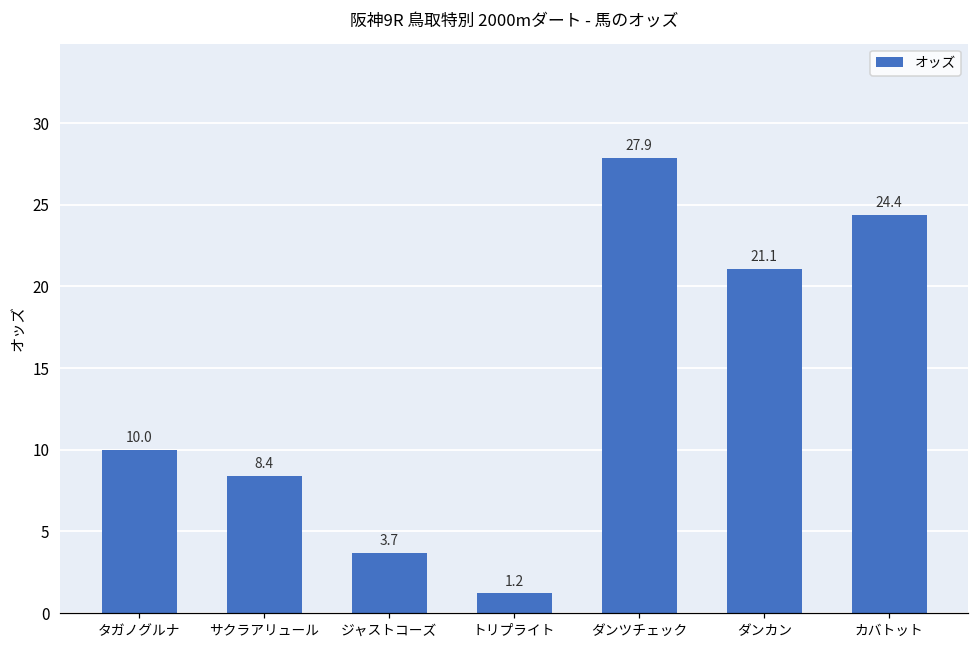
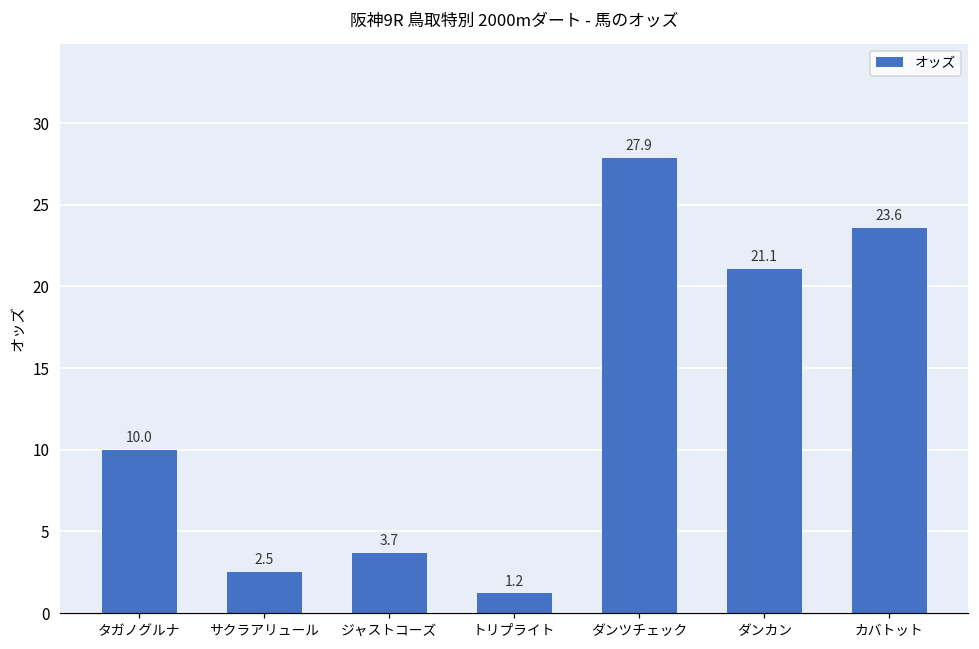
  {
    "タガノグルナ": 10.0,
-   "サクラアリュール": 8.4,
+   "サクラアリュール": 2.5,
    "ジャストコーズ": 3.7,
    "トリプライト": 1.2,
    "ダンツチェック": 27.9,
    "ダンカン": 21.1,
-   "カバトット": 24.4
+   "カバトット": 23.6
  }
